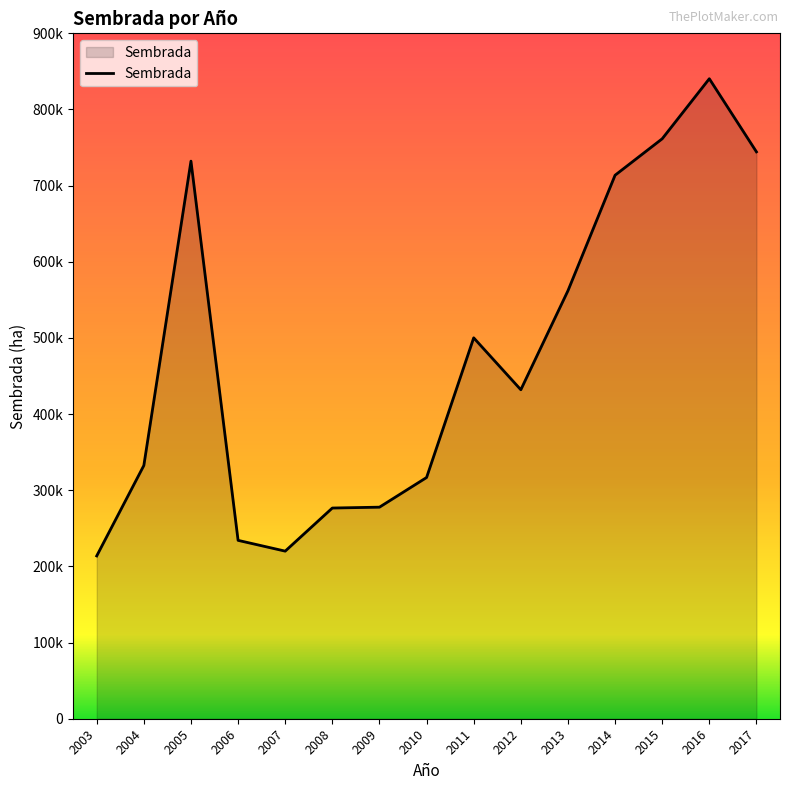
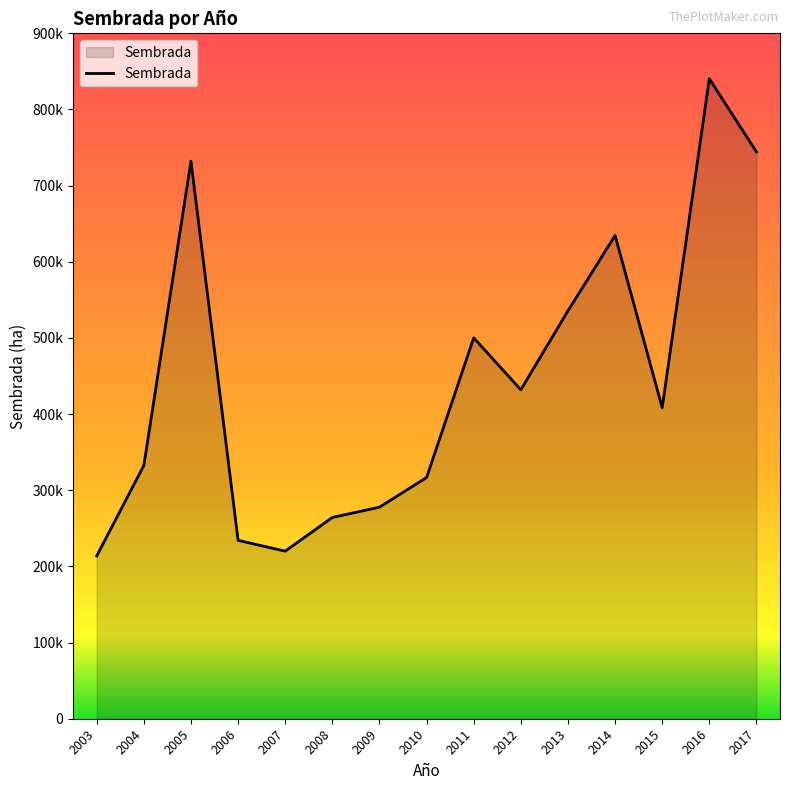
  {
    "2003": 210000,
    "2004": 330000,
    "2005": 730000,
    "2006": 230000,
    "2007": 220000,
-   "2008": 280000,
+   "2008": 260000,
    "2009": 280000,
    "2010": 320000,
    "2011": 500000,
    "2012": 430000,
-   "2013": 560000,
-   "2014": 710000,
-   "2015": 760000,
+   "2013": 540000,
+   "2014": 630000,
+   "2015": 410000,
    "2016": 840000,
    "2017": 740000
  }
